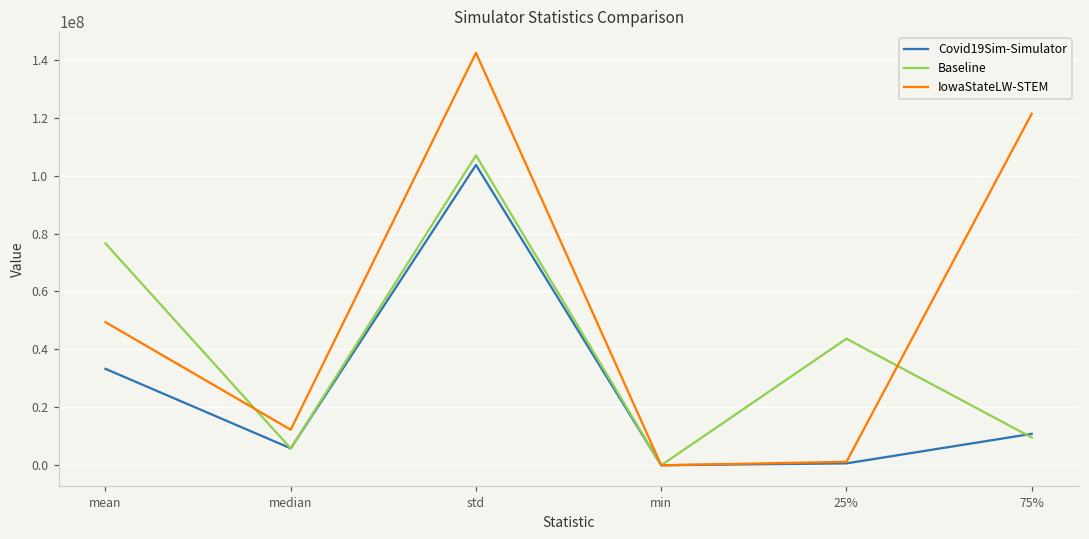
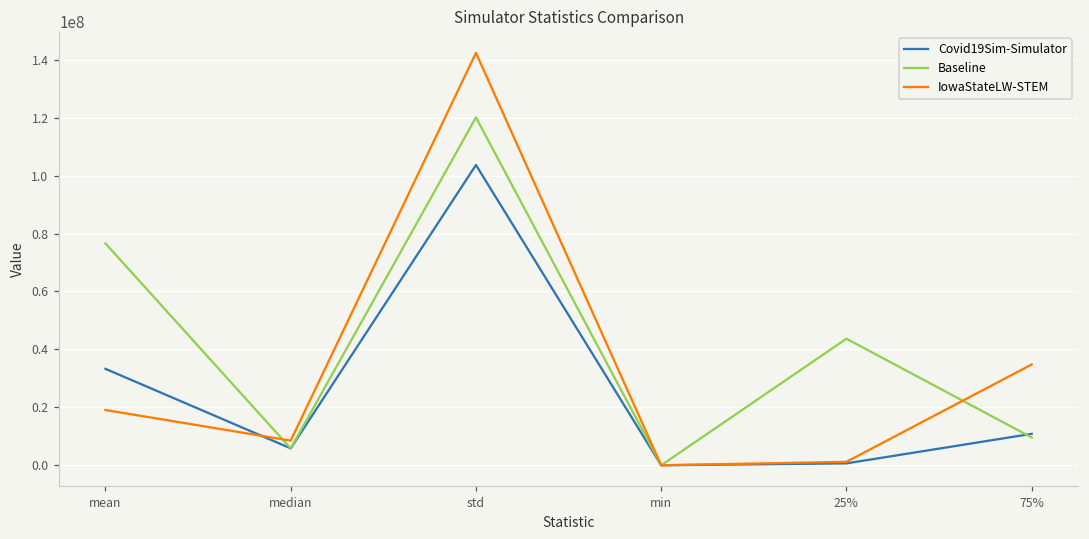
  {
    "Covid19Sim-Simulator": {
      "mean": 33000000,
      "std": 104000000,
      "75%": 11000000
    },
    "Baseline": {
      "mean": 77000000,
-     "std": 107000000,
+     "std": 120000000,
      "25%": 44000000,
      "75%": 10000000
    },
    "IowaStateLW-STEM": {
-     "mean": 49000000,
-     "median": 12000000,
+     "mean": 19000000,
+     "median": 9000000,
      "std": 142000000,
-     "75%": 121000000
+     "75%": 35000000
    }
  }
